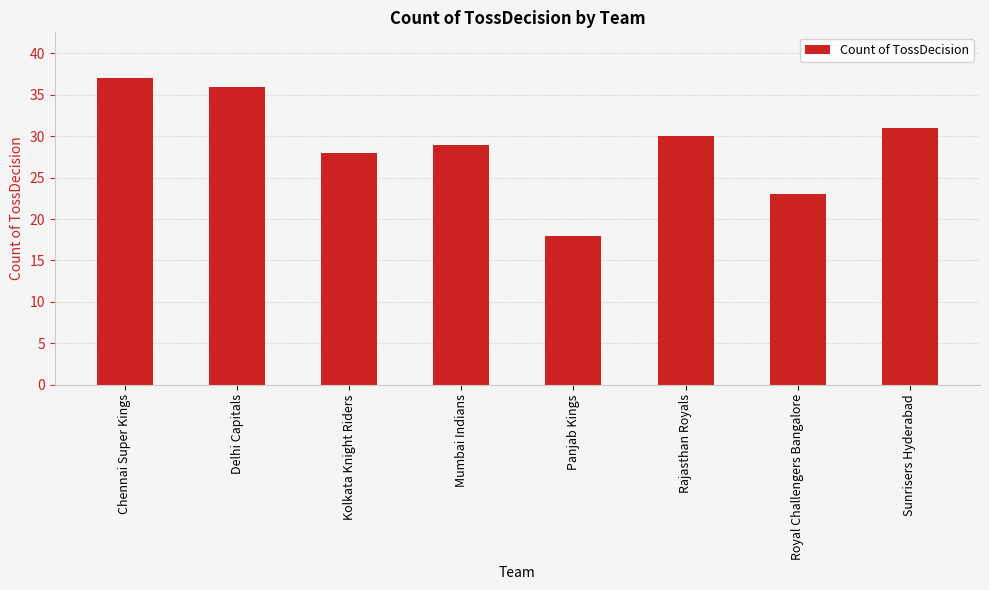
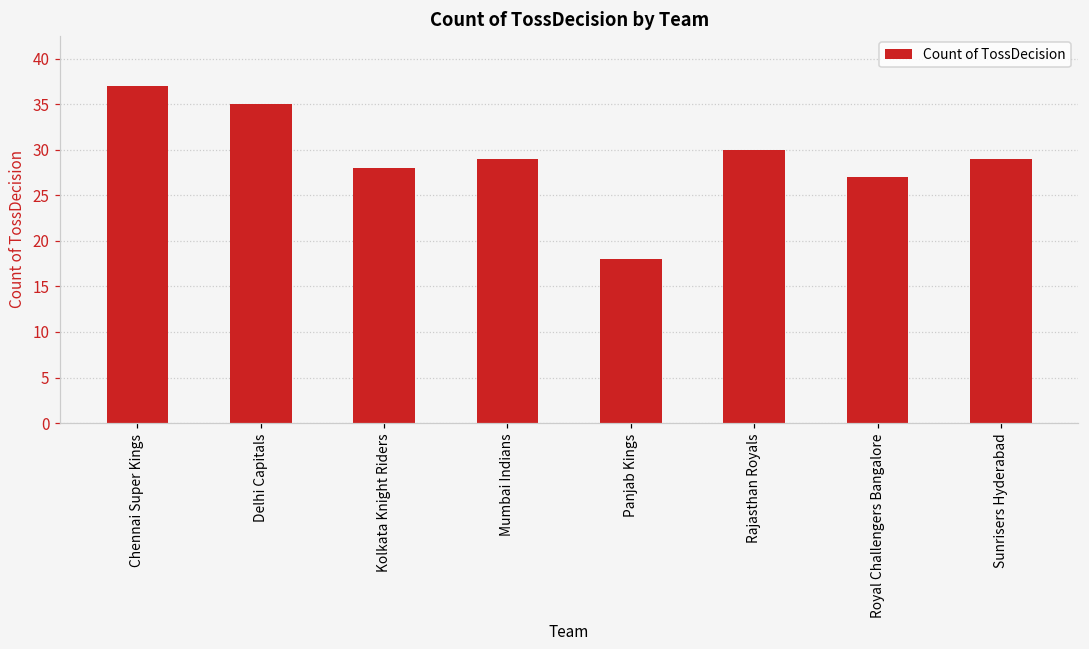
  {
    "Chennai Super Kings": 37,
-   "Delhi Capitals": 36,
+   "Delhi Capitals": 35,
    "Kolkata Knight Riders": 28,
    "Mumbai Indians": 29,
    "Panjab Kings": 18,
    "Rajasthan Royals": 30,
-   "Royal Challengers Bangalore": 23,
-   "Sunrisers Hyderabad": 31
+   "Royal Challengers Bangalore": 27,
+   "Sunrisers Hyderabad": 29
  }
